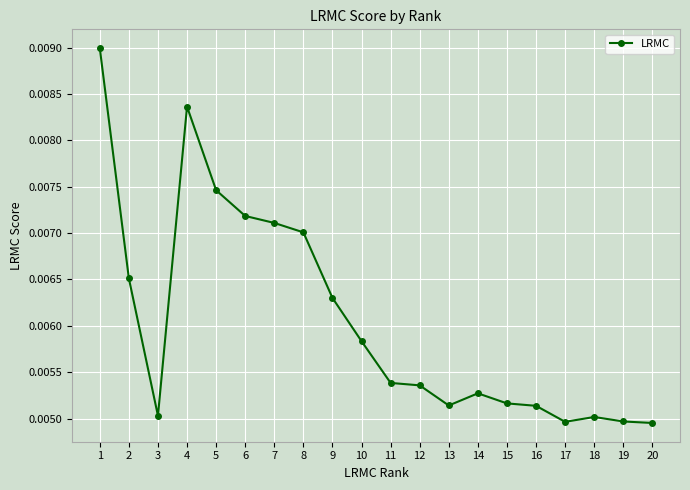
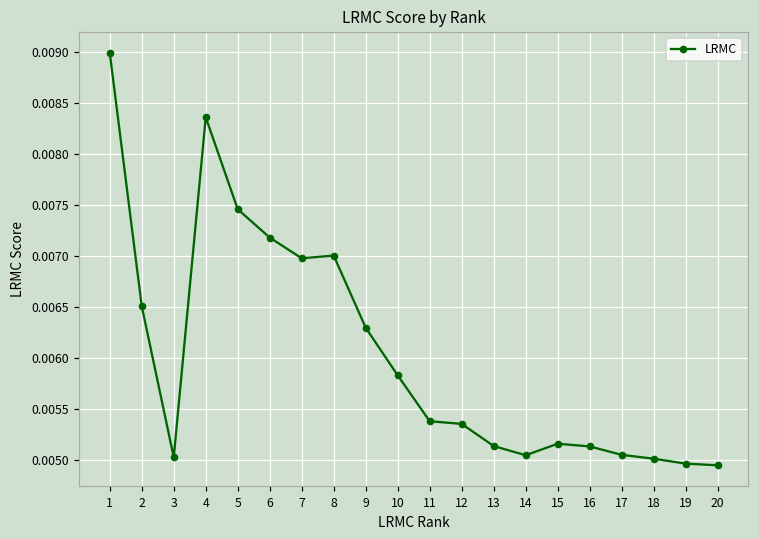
  {
    "1": 0.0090,
    "2": 0.0065,
    "3": 0.0050,
    "4": 0.0084,
    "5": 0.0075,
    "6": 0.0072,
-   "7": 0.0071,
+   "7": 0.0070,
    "8": 0.0070,
    "9": 0.0063,
    "10": 0.0058,
    "11": 0.0054,
    "12": 0.0054,
    "13": 0.0051,
-   "14": 0.0053,
+   "14": 0.0051,
    "15": 0.0052,
    "16": 0.0051,
-   "17": 0.0050,
+   "17": 0.0051,
    "18": 0.0050,
    "19": 0.0050,
    "20": 0.0050
  }
